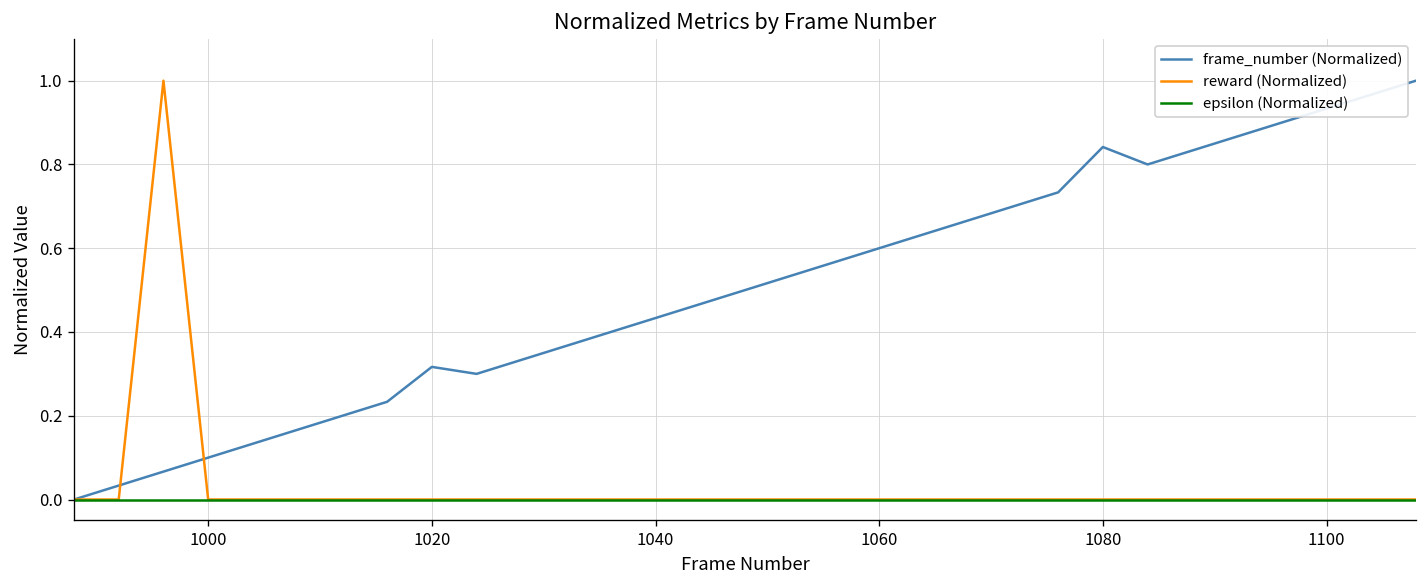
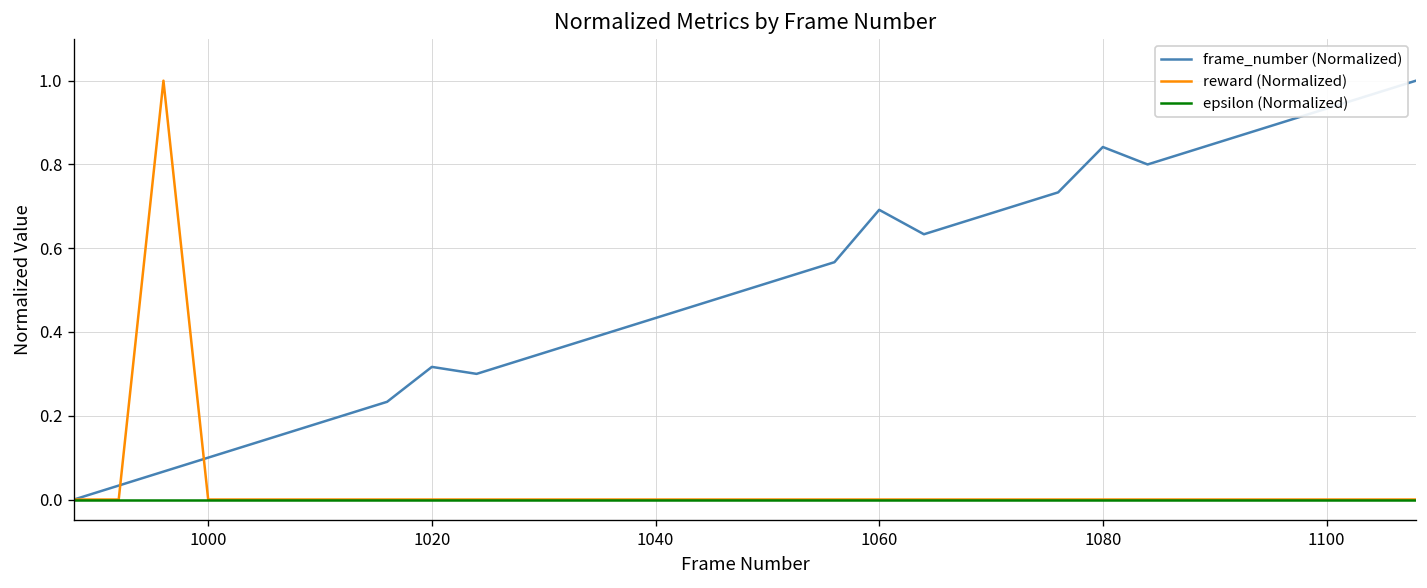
  {
    "frame_number (Normalized)": {
      "1000": 0.10,
      "1020": 0.32,
      "1040": 0.43,
-     "1060": 0.60,
+     "1060": 0.69,
      "1080": 0.84
    }
  }
